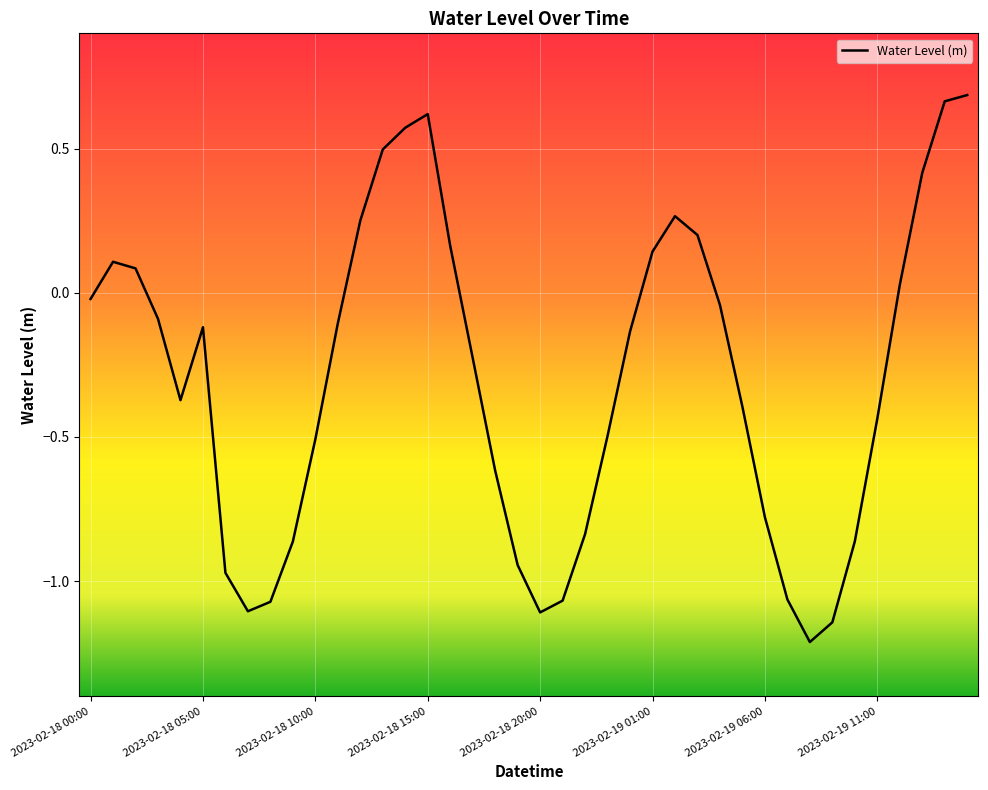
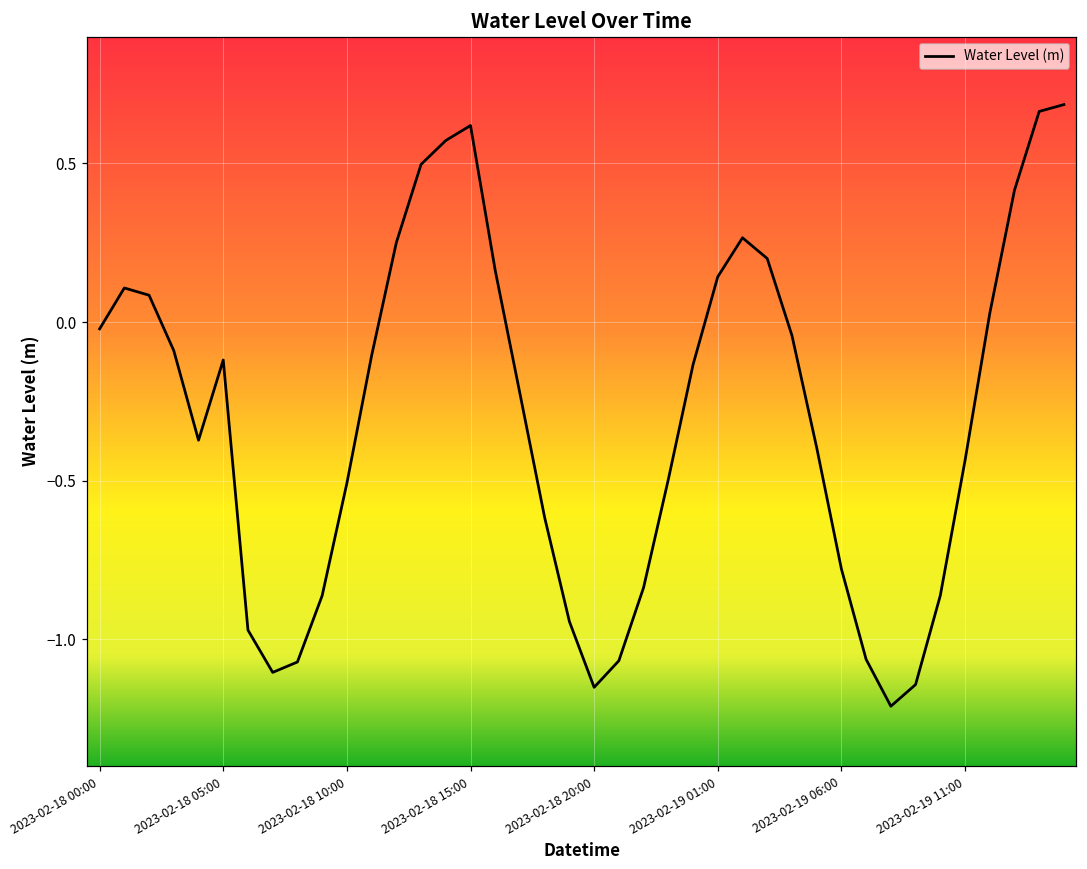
  {
    "2023-02-18 00:00": -0.02,
    "2023-02-18 05:00": -0.12,
    "2023-02-18 10:00": -0.51,
    "2023-02-18 15:00": 0.62,
-   "2023-02-18 20:00": -1.11,
+   "2023-02-18 20:00": -1.15,
    "2023-02-19 01:00": 0.14,
    "2023-02-19 06:00": -0.78,
    "2023-02-19 11:00": -0.44
  }
